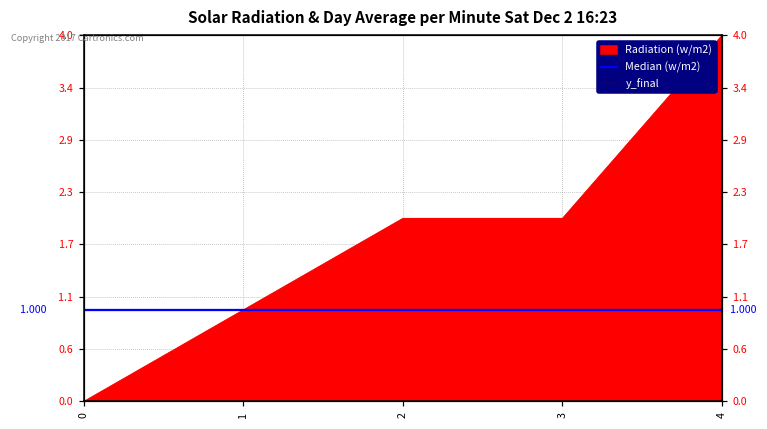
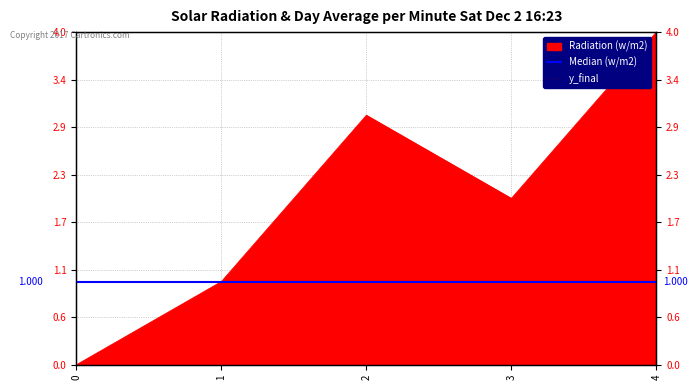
  {
    "Radiation (w/m2)": {
      "0": 0,
-     "2": 2,
+     "2": 3,
      "3": 2,
      "4": 4
    },
    "y_final": {
      "4": 1.000
    }
  }
